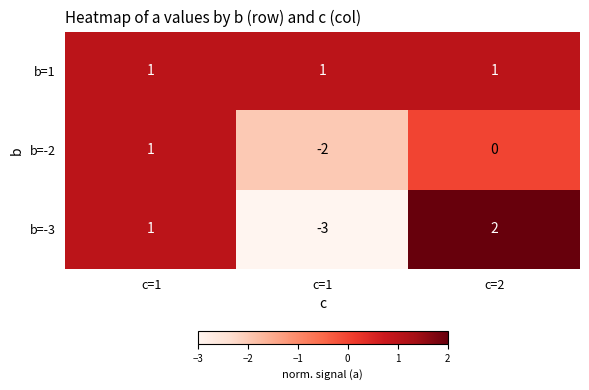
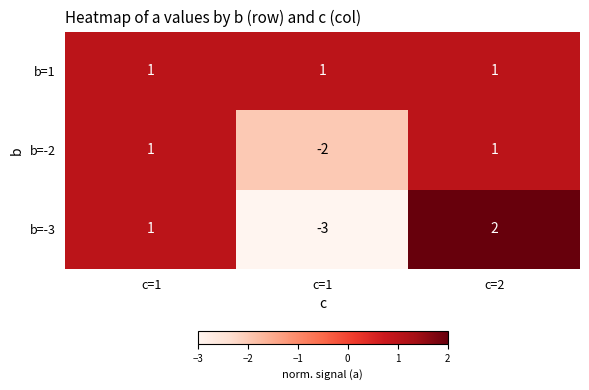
  {
    "b=1": {
      "c=2": 1
    },
    "b=-2": {
-     "c=2": 0
+     "c=2": 1
    },
    "b=-3": {
      "c=2": 2
    }
  }
